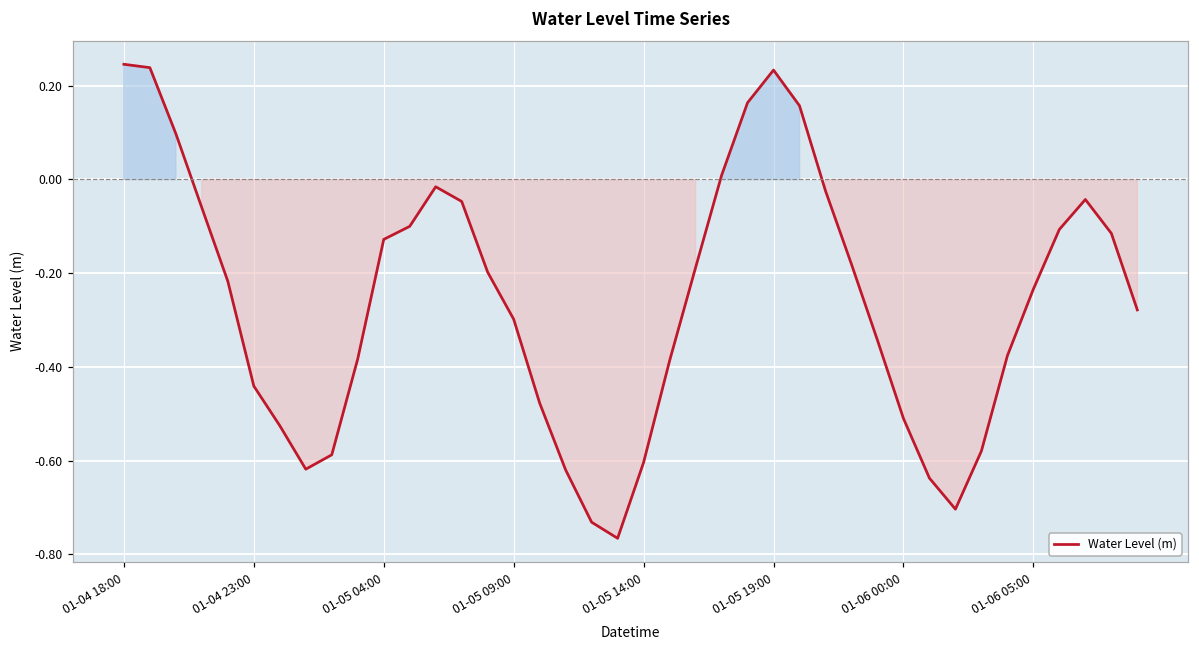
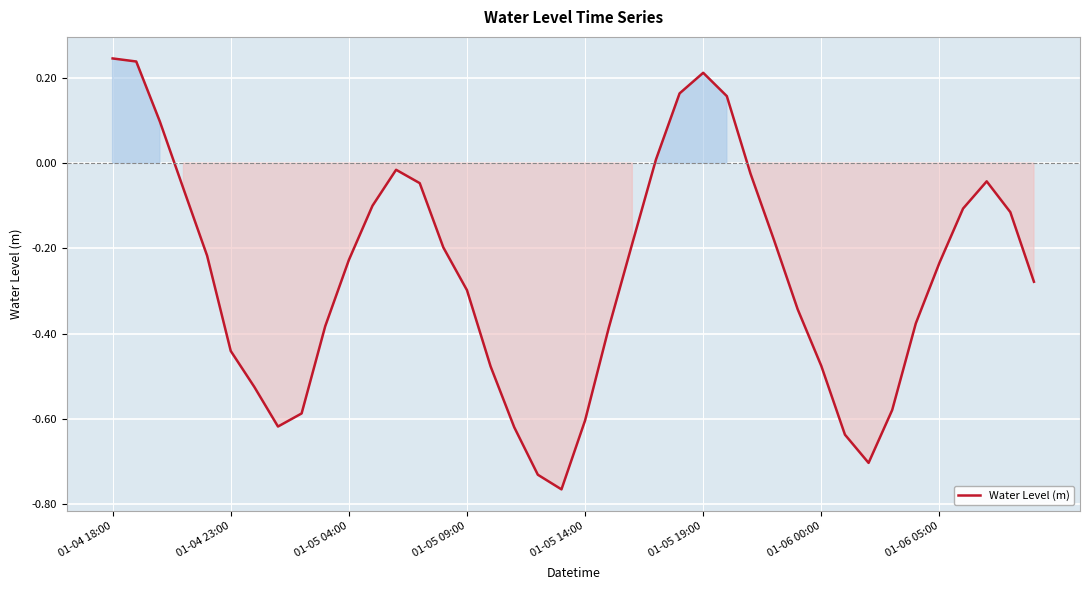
  {
    "01-04 18:00": 0.25,
    "01-04 23:00": -0.44,
-   "01-05 04:00": -0.13,
+   "01-05 04:00": -0.23,
    "01-05 09:00": -0.30,
    "01-05 14:00": -0.60,
-   "01-05 19:00": 0.23,
-   "01-06 00:00": -0.51,
+   "01-05 19:00": 0.21,
+   "01-06 00:00": -0.48,
    "01-06 05:00": -0.23
  }
